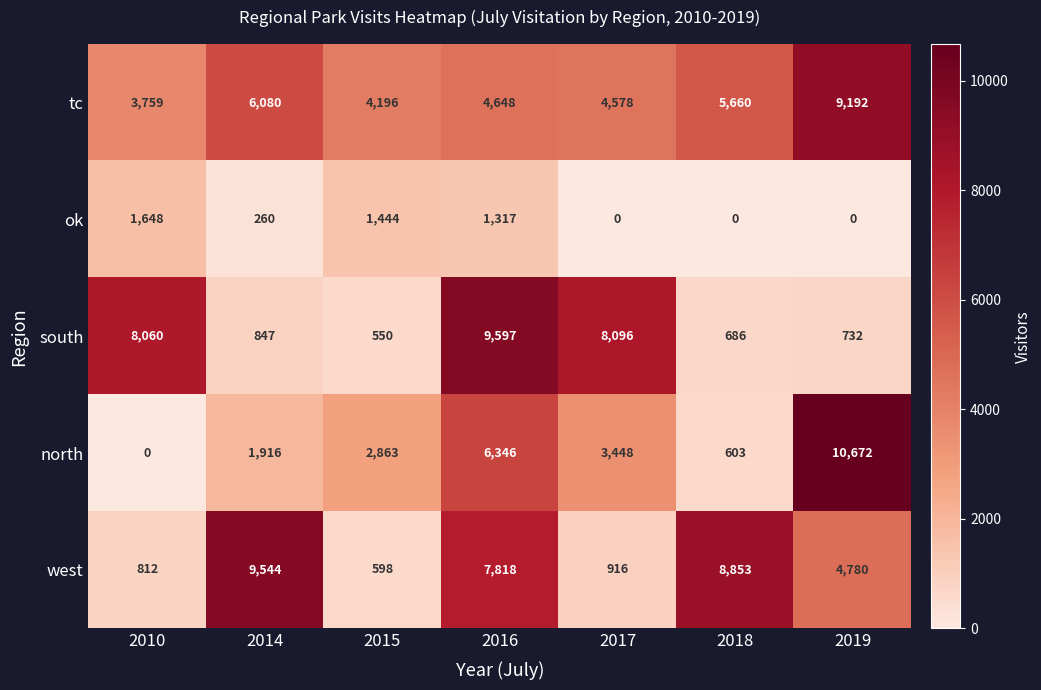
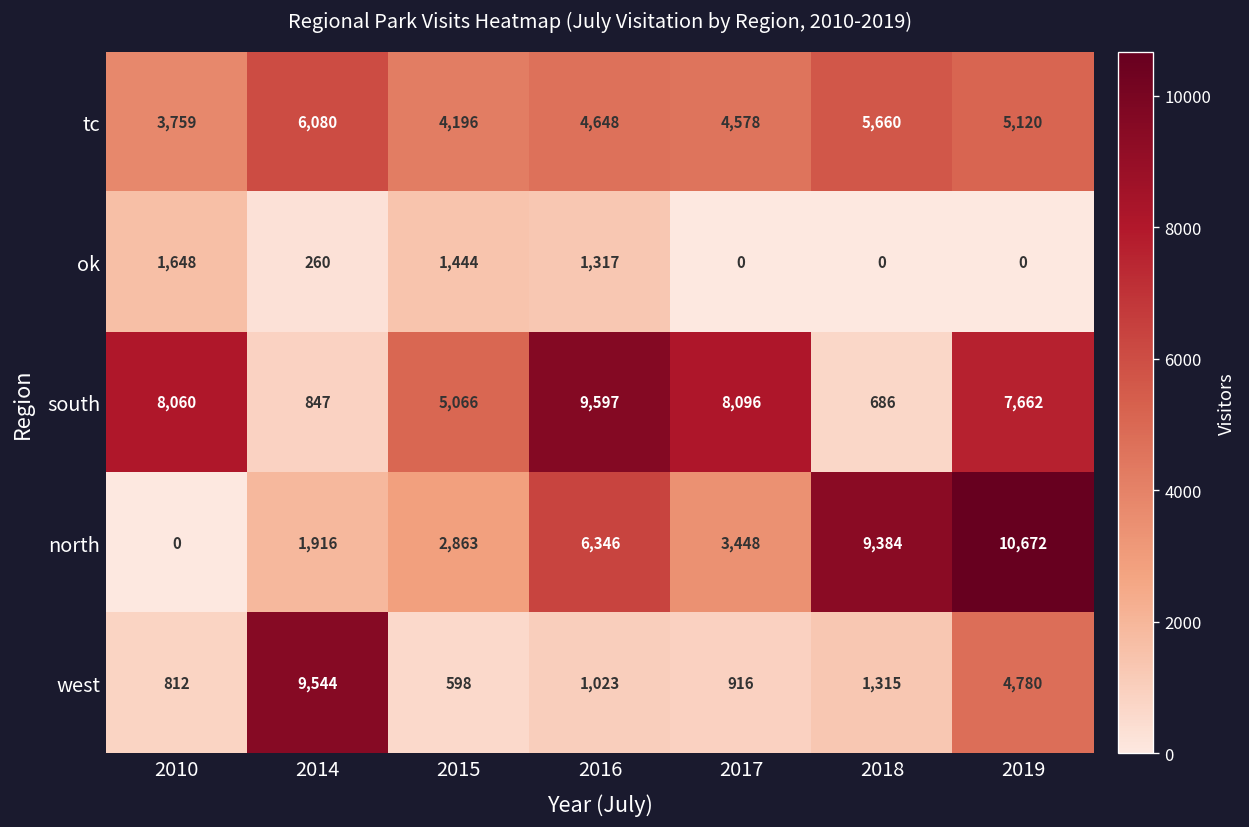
  {
    "tc": {
      "2010": "3,759",
      "2014": "6,080",
      "2015": "4,196",
      "2016": "4,648",
      "2017": "4,578",
      "2018": "5,660",
-     "2019": "9,192"
+     "2019": "5,120"
    },
    "ok": {
      "2010": "1,648",
      "2014": "260",
      "2015": "1,444",
      "2016": "1,317",
      "2017": "0",
      "2018": "0",
      "2019": "0"
    },
    "south": {
      "2010": "8,060",
      "2014": "847",
-     "2015": "550",
+     "2015": "5,066",
      "2016": "9,597",
      "2017": "8,096",
      "2018": "686",
-     "2019": "732"
+     "2019": "7,662"
    },
    "north": {
      "2010": "0",
      "2014": "1,916",
      "2015": "2,863",
      "2016": "6,346",
      "2017": "3,448",
-     "2018": "603",
+     "2018": "9,384",
      "2019": "10,672"
    },
    "west": {
      "2010": "812",
      "2014": "9,544",
      "2015": "598",
-     "2016": "7,818",
+     "2016": "1,023",
      "2017": "916",
-     "2018": "8,853",
+     "2018": "1,315",
      "2019": "4,780"
    }
  }
